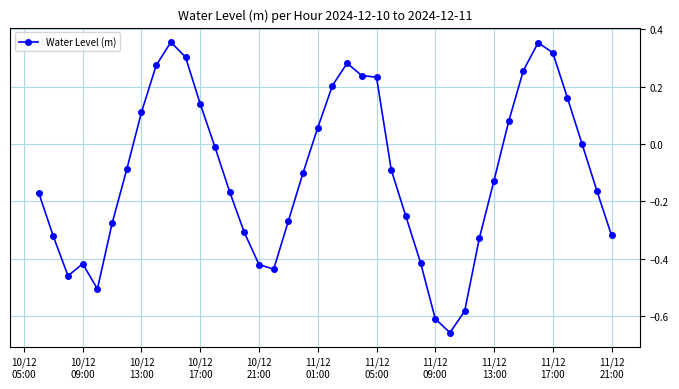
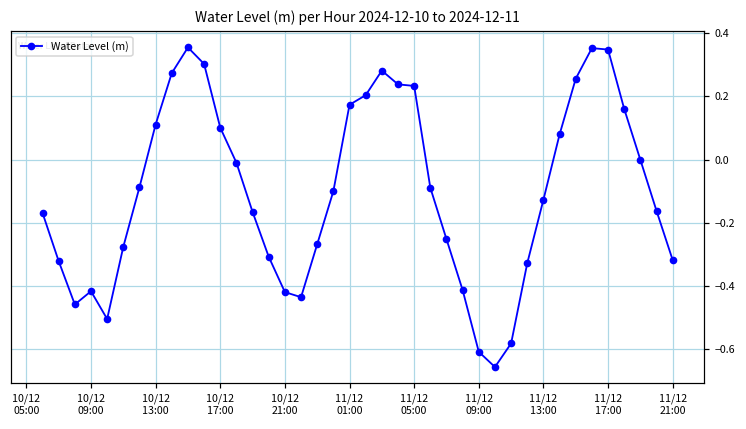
  {
    "10/12 09:00": -0.42,
    "10/12 13:00": 0.11,
-   "10/12 17:00": 0.14,
+   "10/12 17:00": 0.10,
    "10/12 21:00": -0.42,
-   "11/12 01:00": 0.06,
+   "11/12 01:00": 0.17,
    "11/12 05:00": 0.23,
    "11/12 09:00": -0.61,
    "11/12 13:00": -0.13,
-   "11/12 17:00": 0.32,
+   "11/12 17:00": 0.35,
    "11/12 21:00": -0.32
  }
